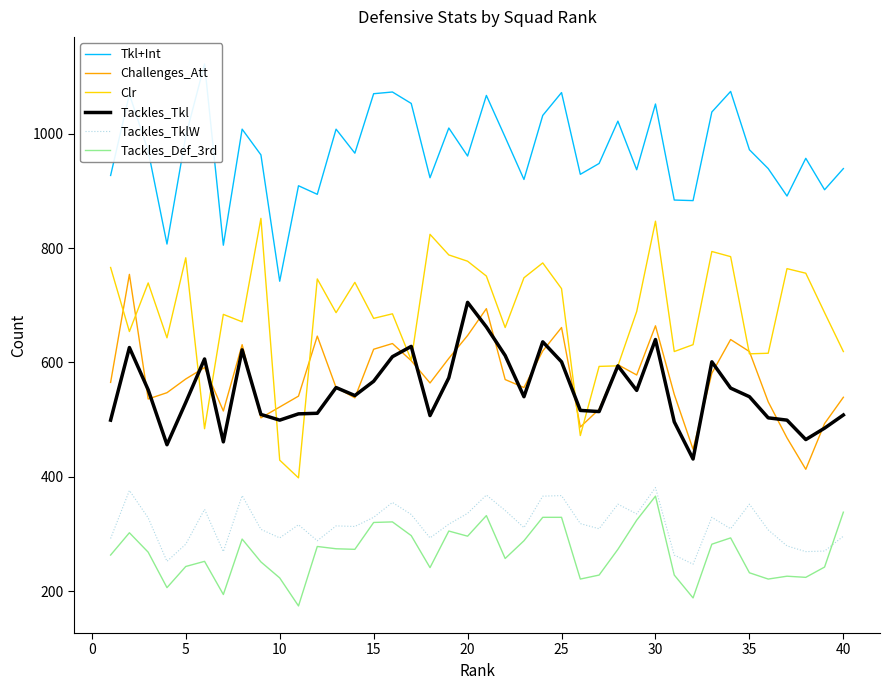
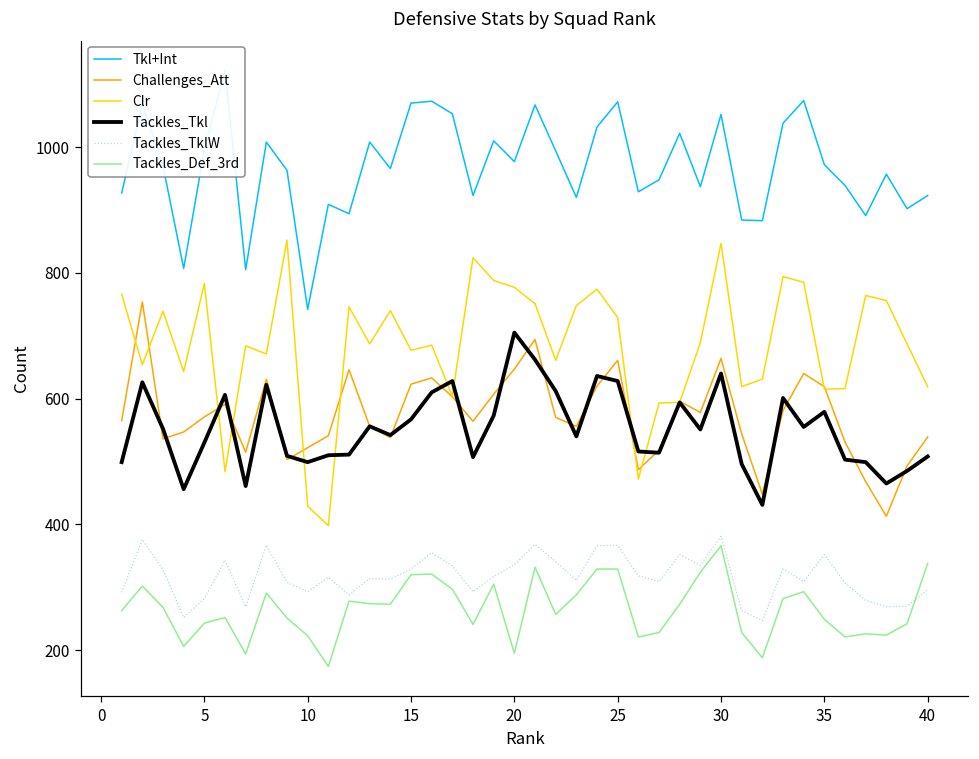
  {
    "Tkl+Int": {
      "10": 740,
      "15": 1070,
-     "20": 960,
+     "20": 980,
      "25": 1070,
      "30": 1050,
      "35": 970,
-     "40": 940
+     "40": 920
    },
    "Tackles_Tkl": {
      "5": 530,
      "10": 500,
      "15": 570,
      "20": 710,
-     "25": 600,
+     "25": 630,
      "30": 640,
-     "35": 540,
+     "35": 580,
      "40": 510
    },
    "Tackles_TklW": {
      "5": 280,
      "10": 290,
      "15": 330,
      "20": 340,
      "25": 370,
      "30": 380,
      "35": 350,
      "40": 300
    },
    "Tackles_Def_3rd": {
      "5": 240,
      "10": 220,
      "15": 320,
-     "20": 300,
+     "20": 200,
      "25": 330,
      "30": 370,
-     "35": 230,
+     "35": 250,
      "40": 340
    }
  }
